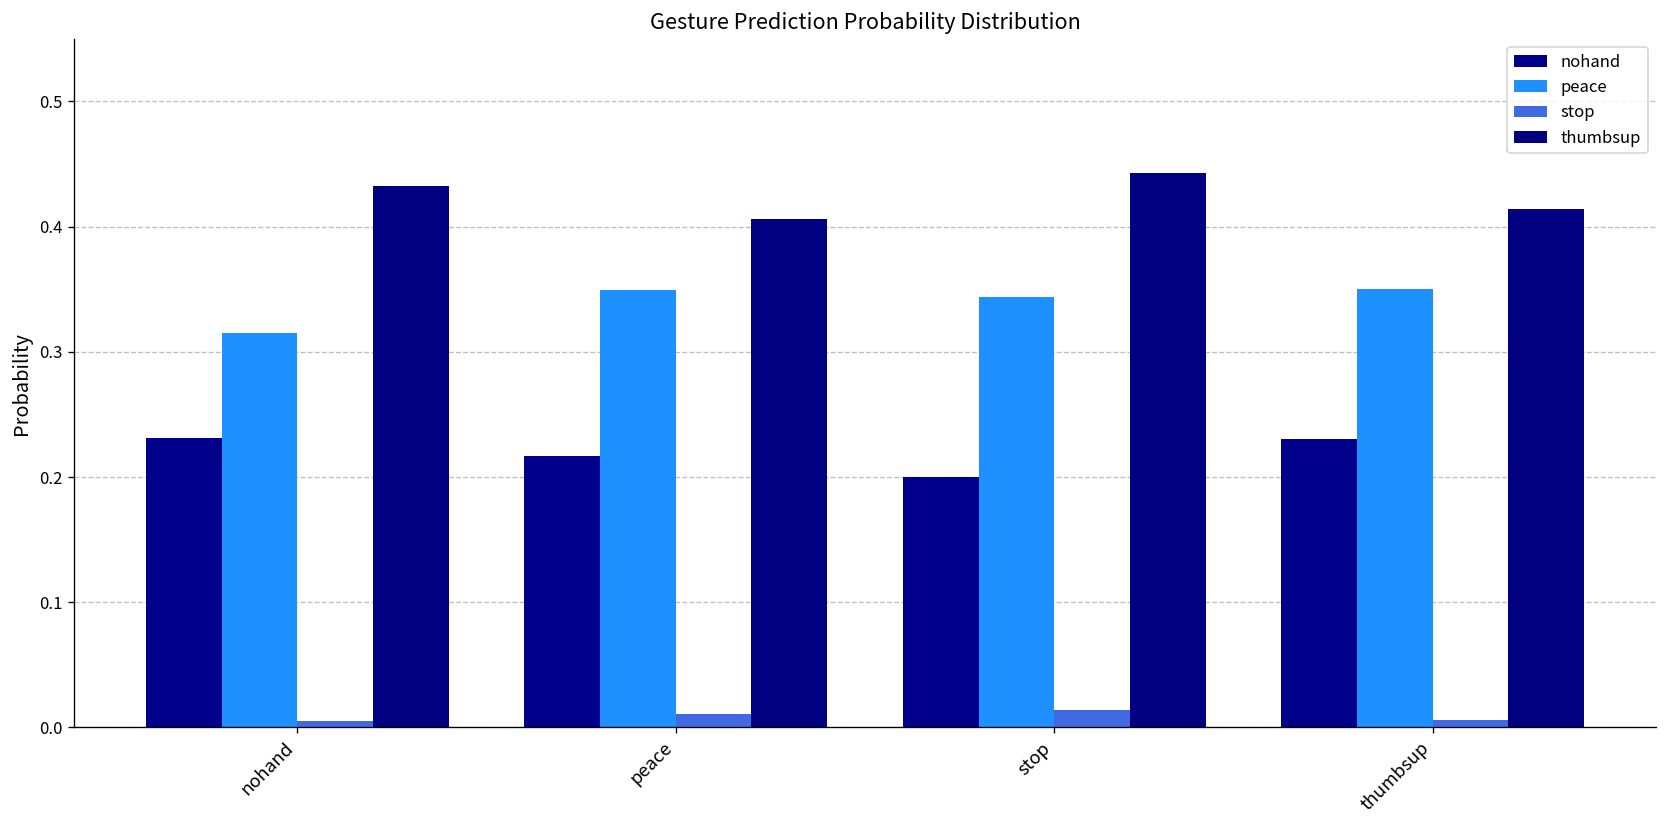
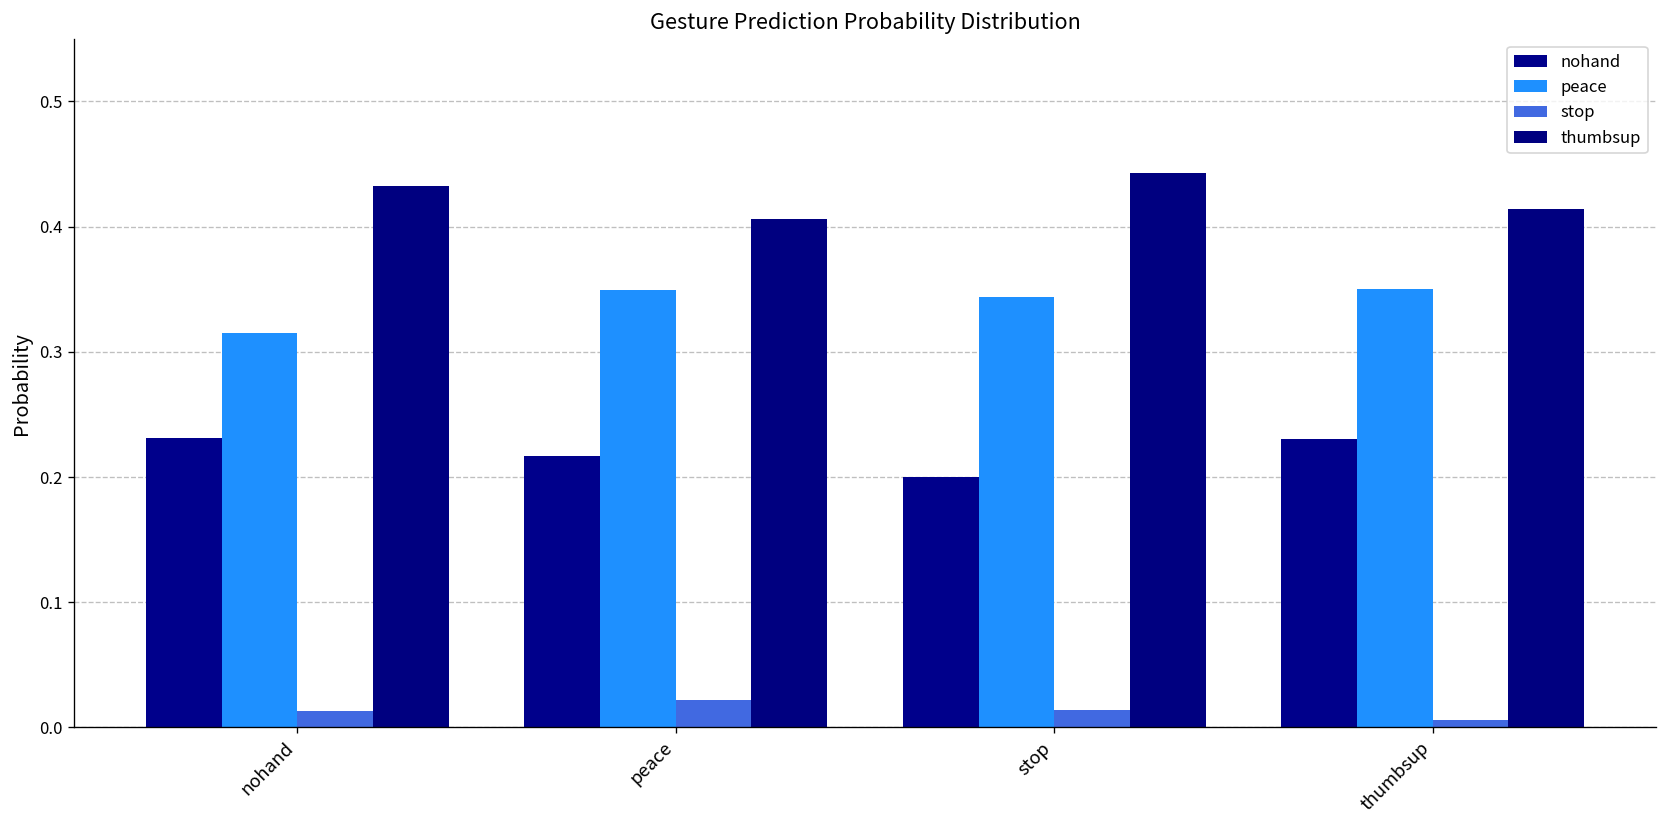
  {
    "peace": {
      "nohand": 0.315,
      "peace": 0.350,
      "stop": 0.344,
      "thumbsup": 0.350
    },
    "stop": {
-     "nohand": 0.005,
-     "peace": 0.011,
+     "nohand": 0.013,
+     "peace": 0.022,
      "stop": 0.014,
      "thumbsup": 0.006
    }
  }
